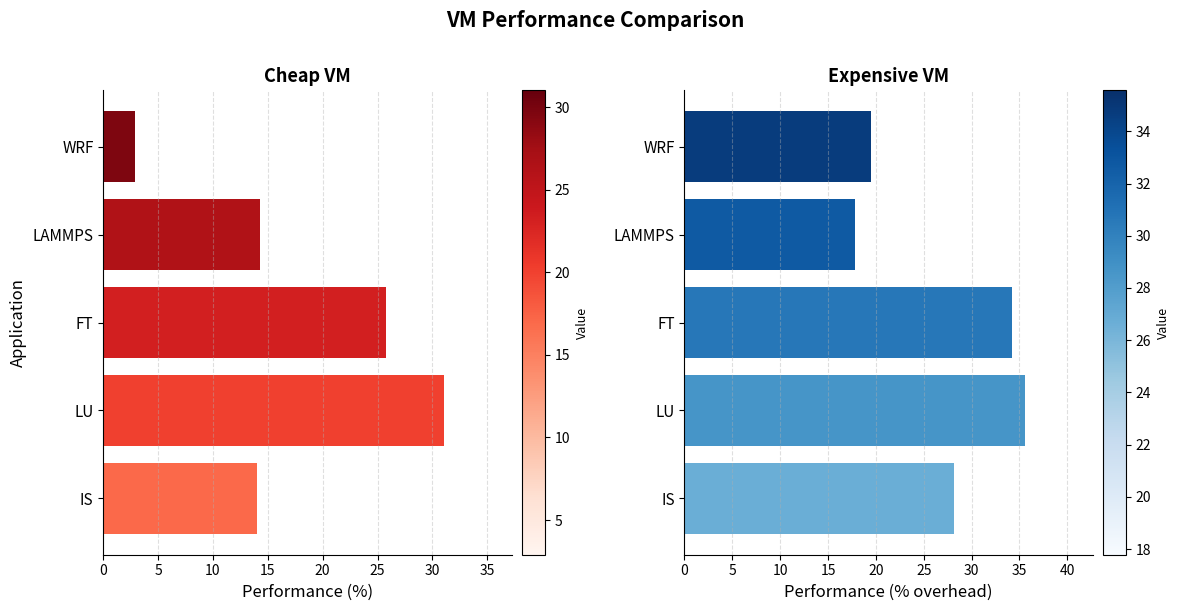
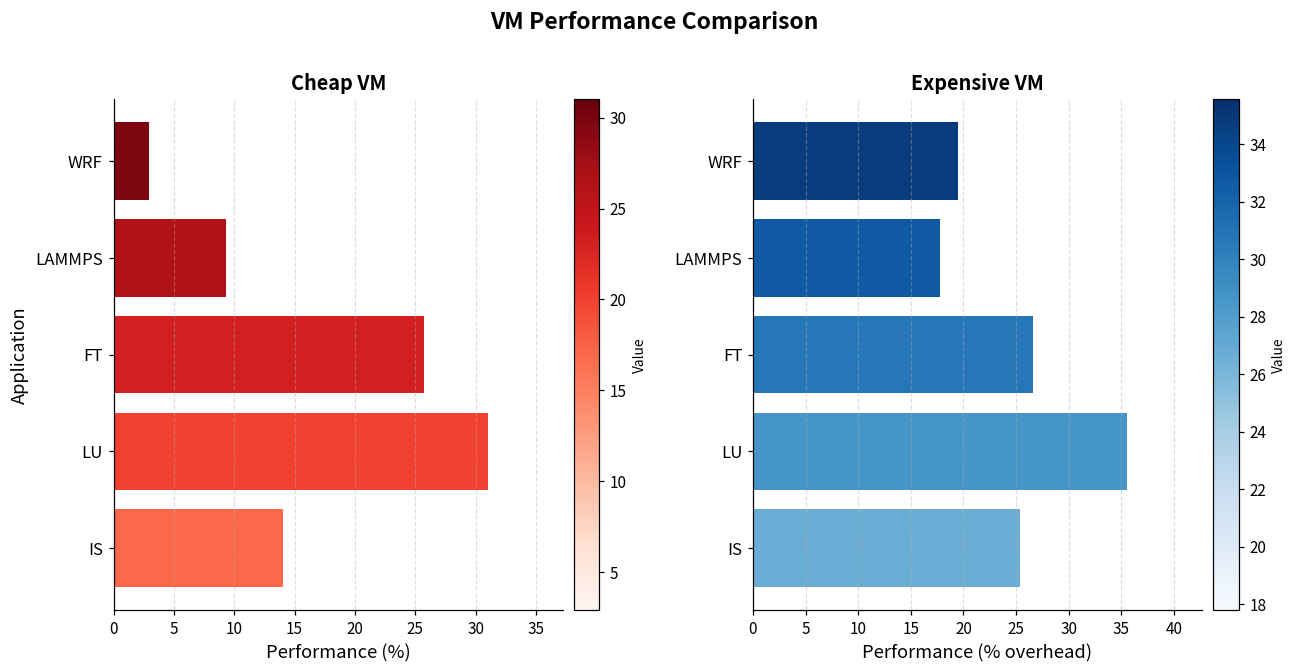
  {
    "Cheap VM": {
      "WRF": 2.9,
-     "LAMMPS": 14.3,
+     "LAMMPS": 9.3,
      "FT": 25.7,
      "LU": 31.0,
      "IS": 14.1
    },
    "Expensive VM": {
      "WRF": 19,
      "LAMMPS": 18,
-     "FT": 34,
+     "FT": 27,
      "LU": 36,
-     "IS": 28
+     "IS": 25
    }
  }
